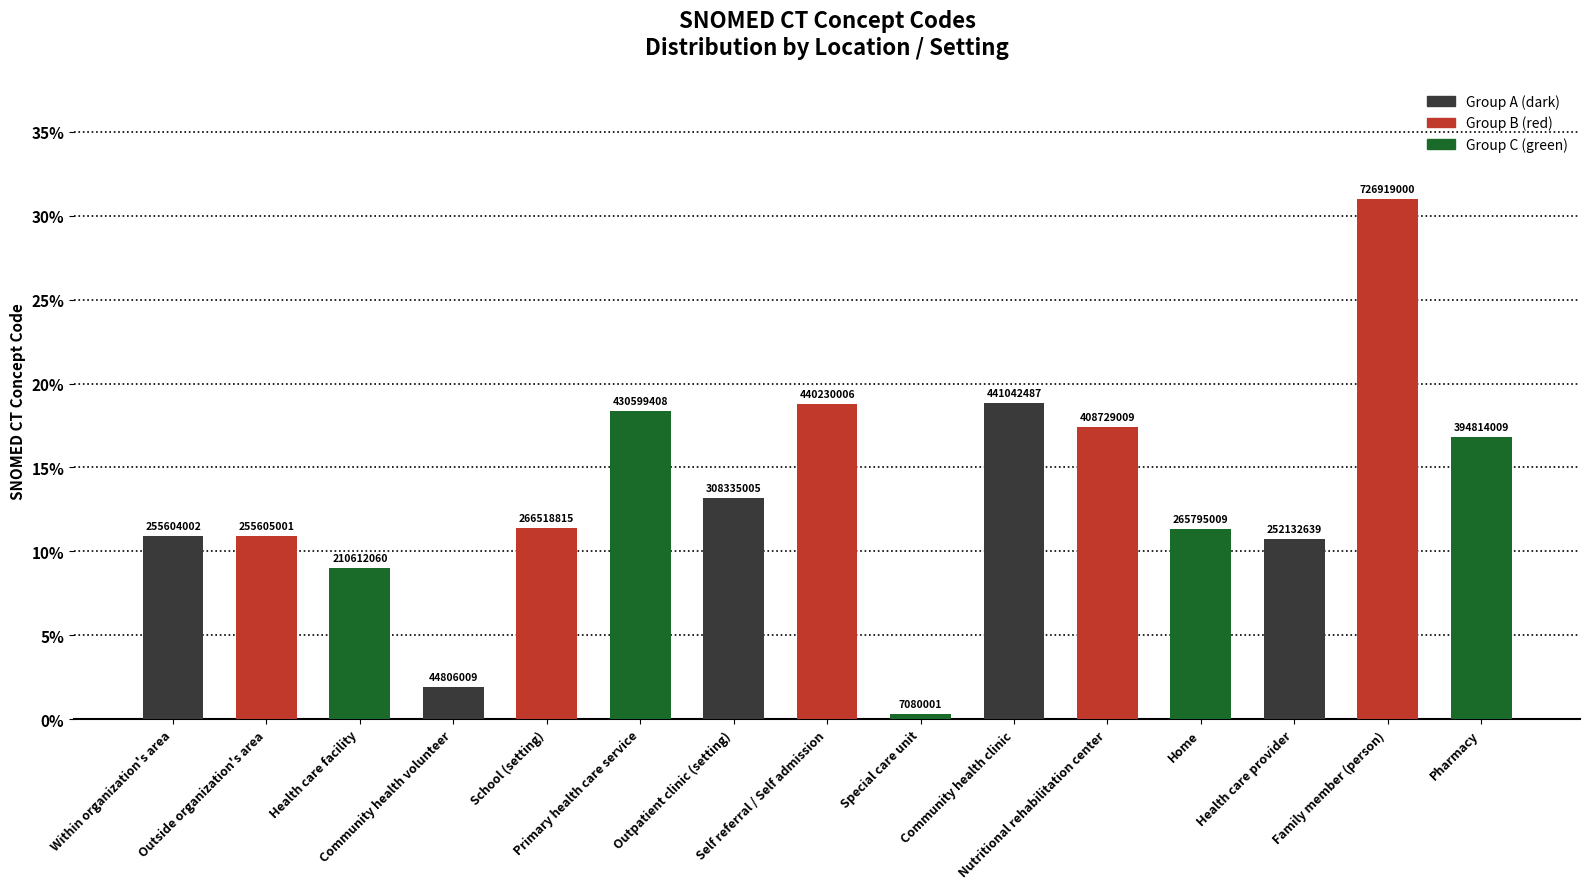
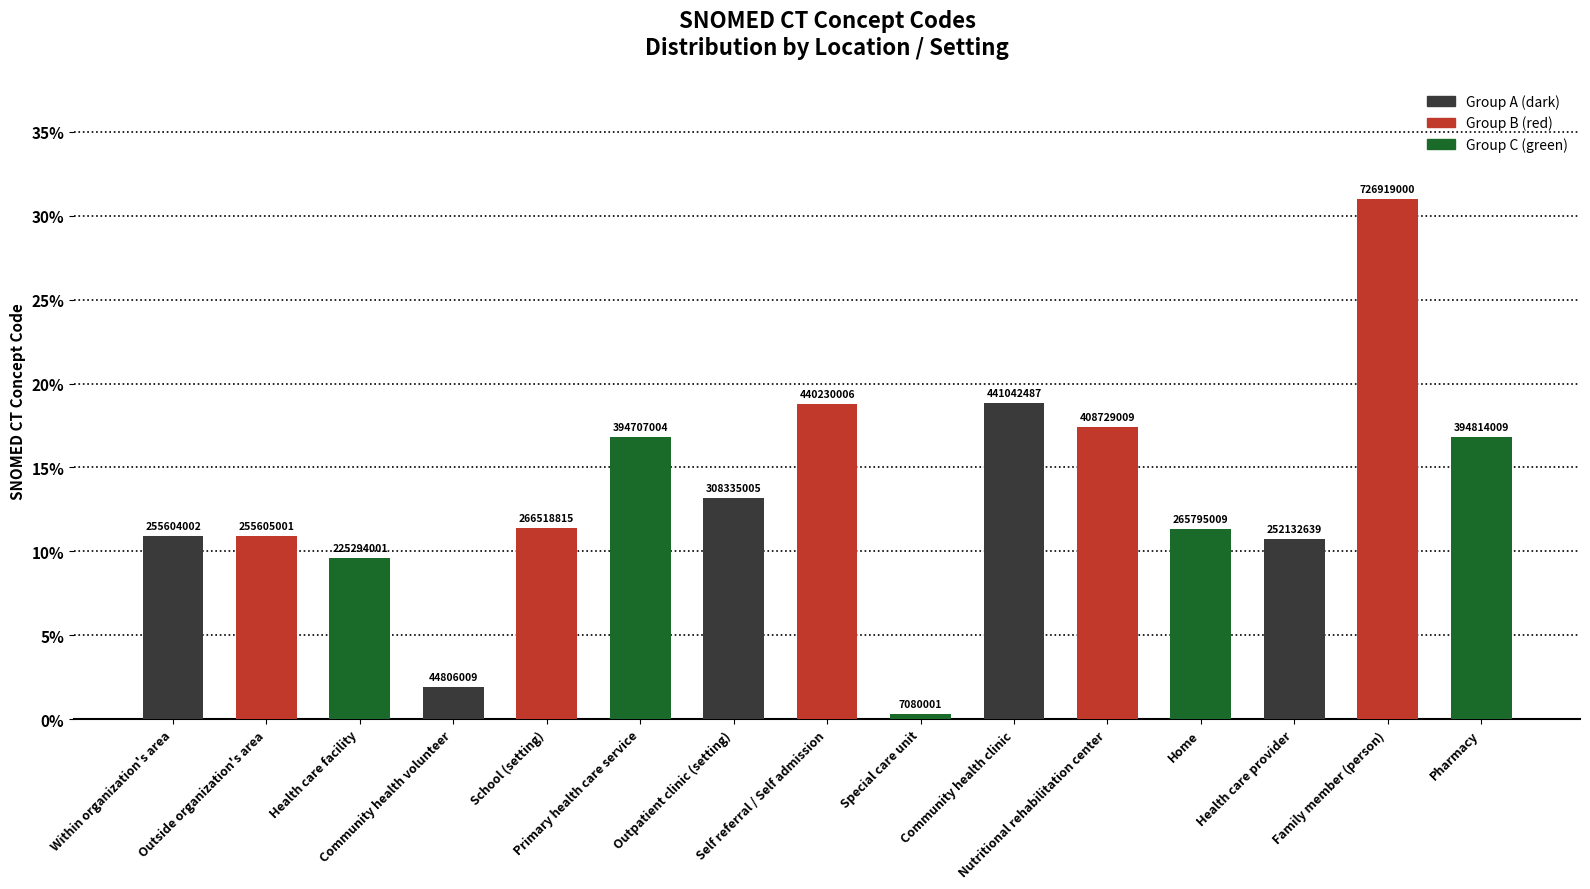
  {
-   "Health care facility": 210612060,
-   "Primary health care service": 430599408
+   "Health care facility": 225294001,
+   "Primary health care service": 394707004
  }
